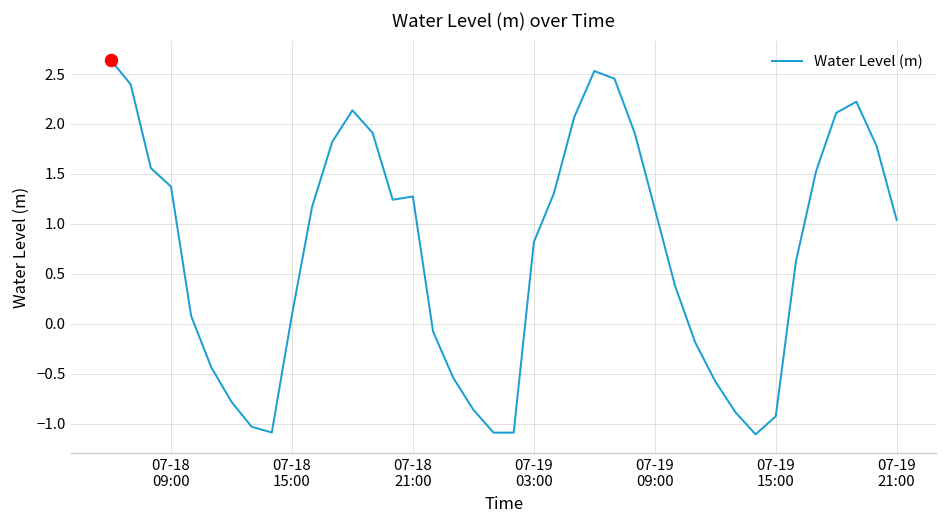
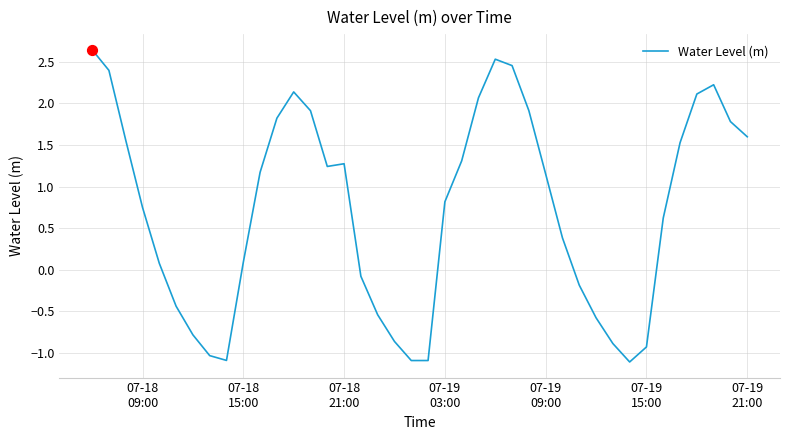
  {
    "Water Level (m)": {
-     "07-18 09:00": 1.4,
+     "07-18 09:00": 0.7,
      "07-18 15:00": 0.1,
      "07-18 21:00": 1.3,
      "07-19 03:00": 0.8,
      "07-19 09:00": 1.2,
      "07-19 15:00": -0.9,
-     "07-19 21:00": 1.0
+     "07-19 21:00": 1.6
    }
  }
